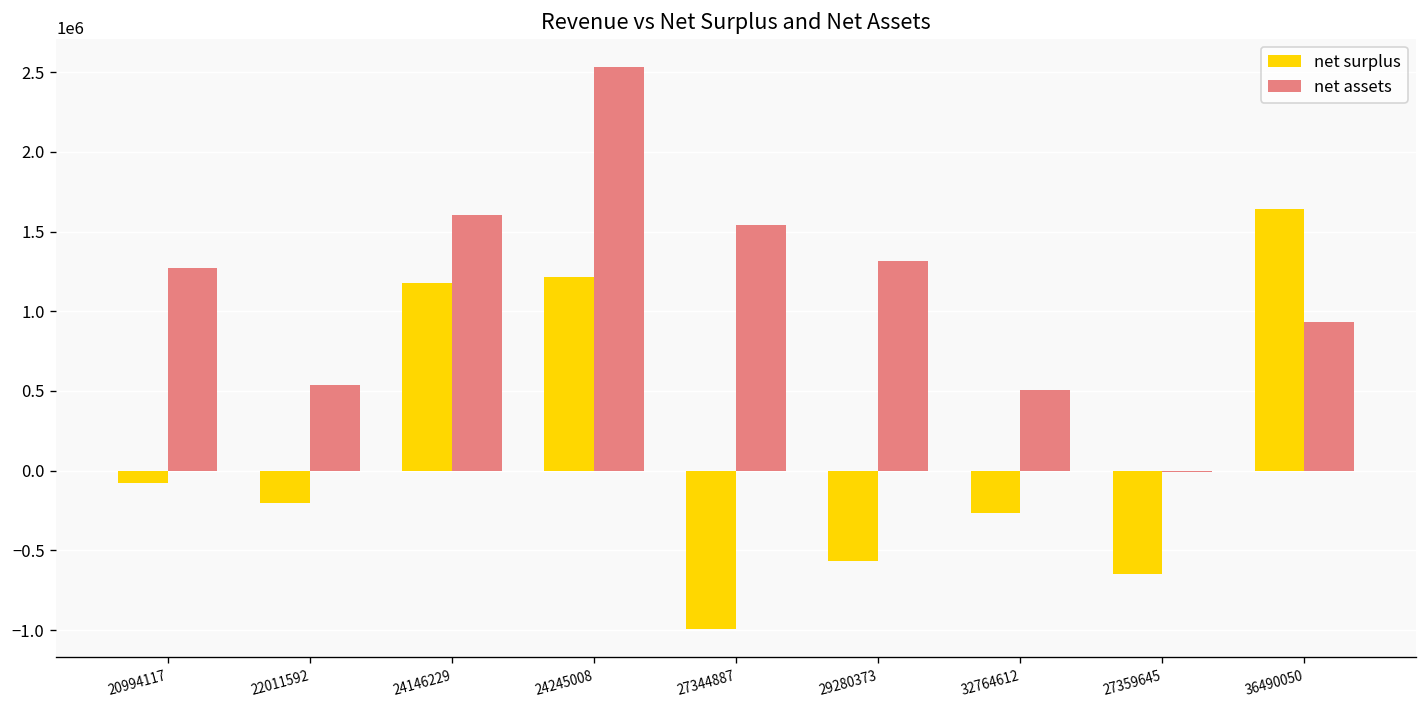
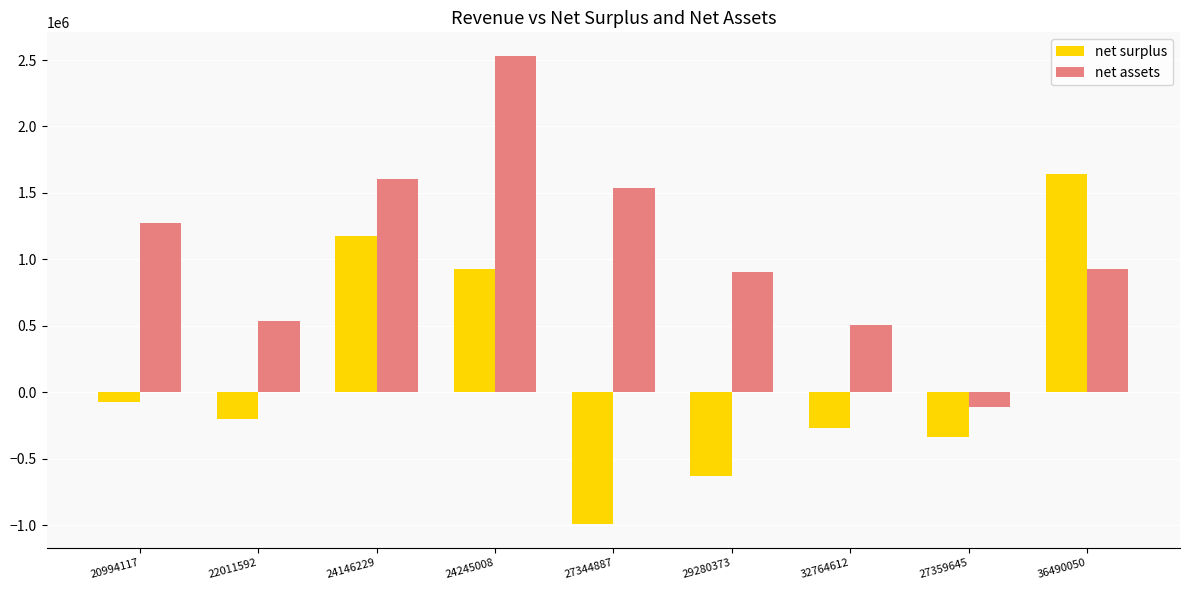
  {
    "net surplus": {
      "20994117": -70000,
      "22011592": -200000,
      "24146229": 1180000,
-     "24245008": 1210000,
+     "24245008": 930000,
      "27344887": -990000,
-     "29280373": -570000,
+     "29280373": -630000,
      "32764612": -270000,
-     "27359645": -650000,
+     "27359645": -340000,
      "36490050": 1640000
    },
    "net assets": {
      "20994117": 1270000,
      "22011592": 540000,
      "24146229": 1600000,
      "24245008": 2530000,
      "27344887": 1540000,
-     "29280373": 1310000,
+     "29280373": 910000,
      "32764612": 500000,
-     "27359645": -10000,
+     "27359645": -110000,
      "36490050": 930000
    }
  }
